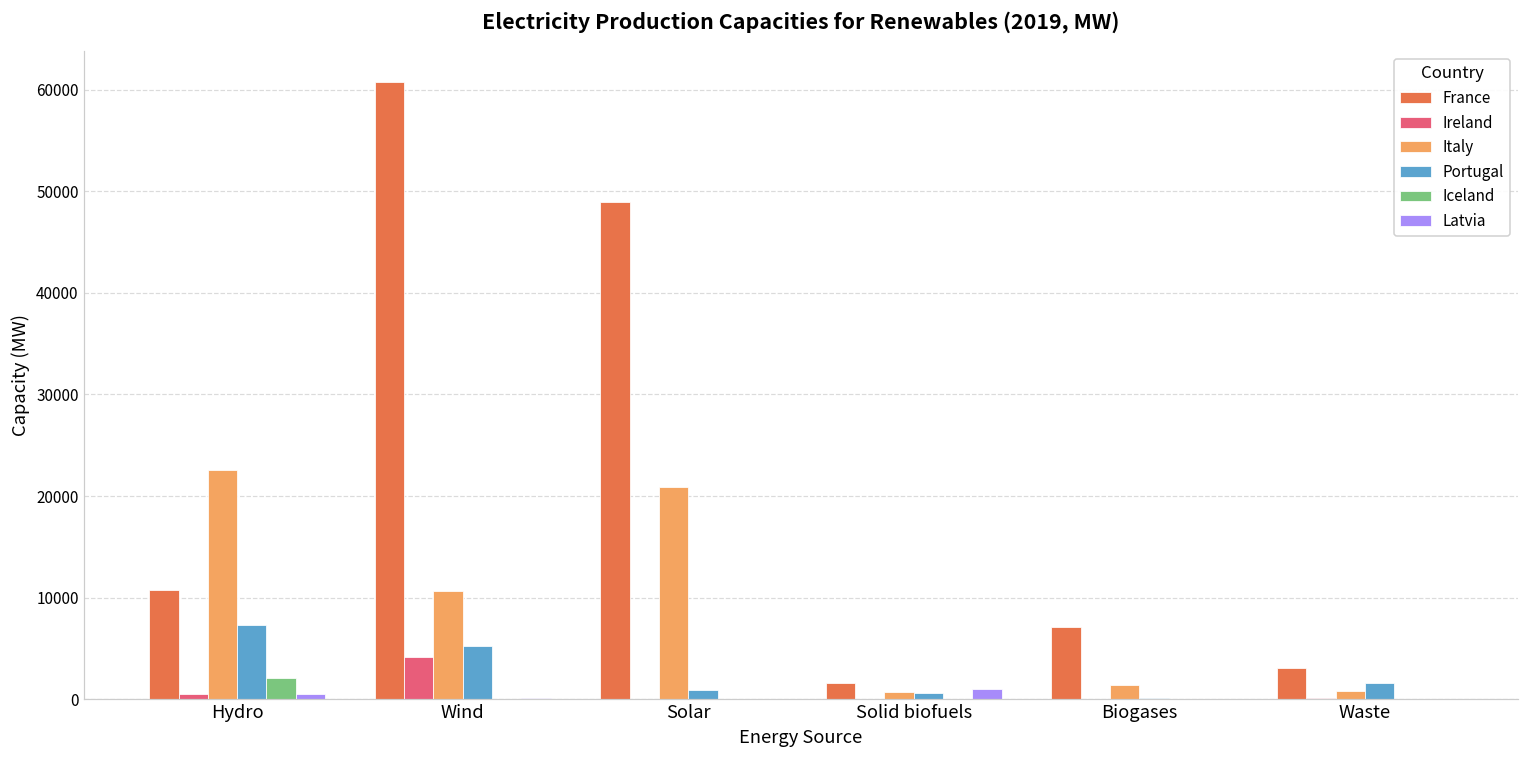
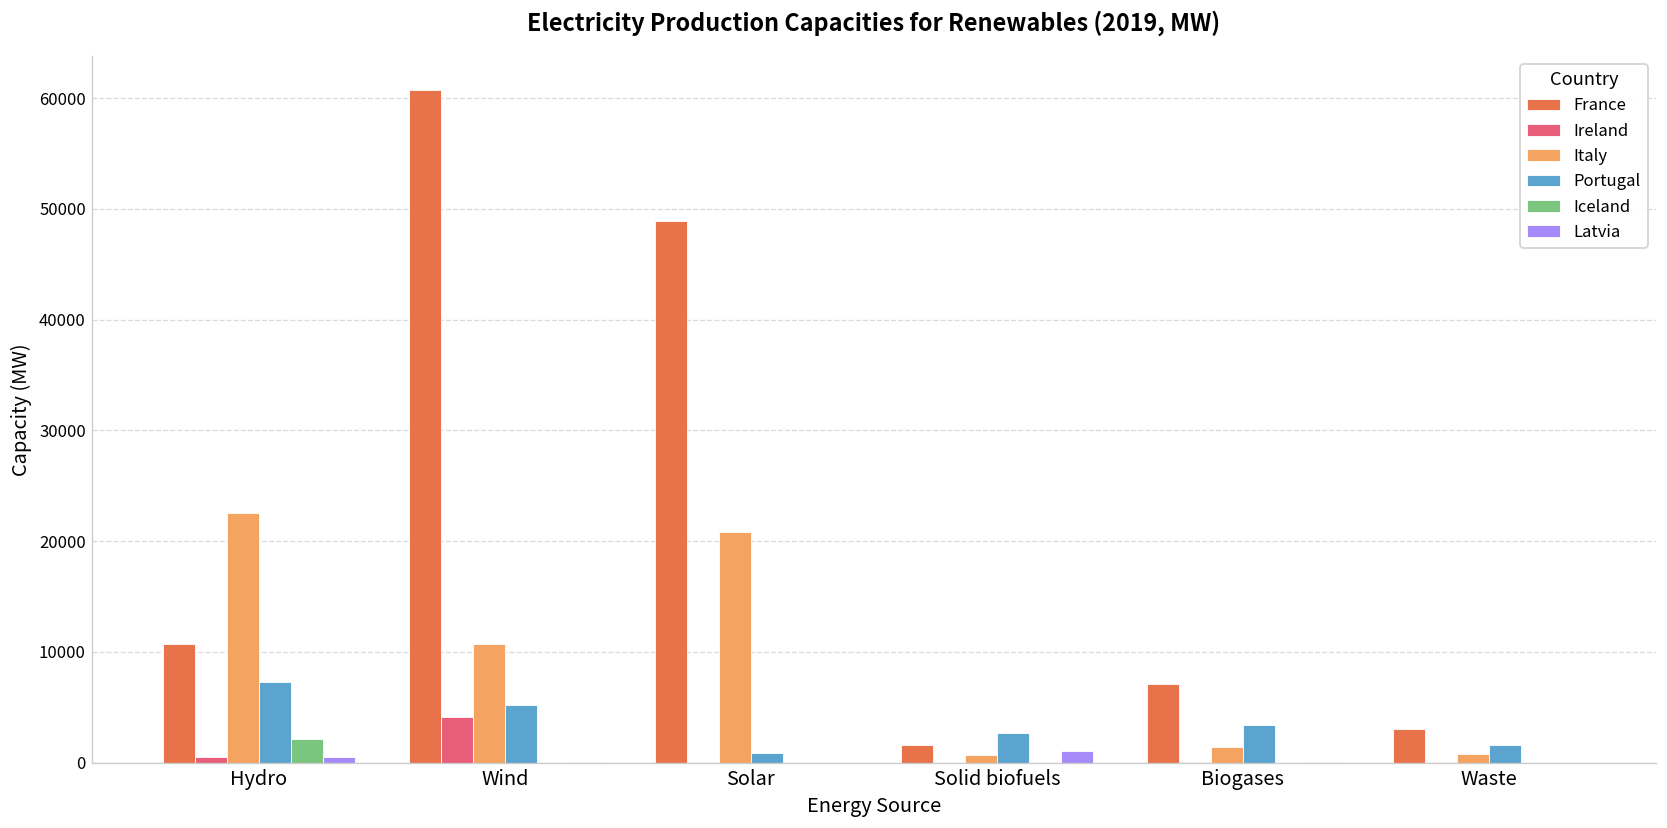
  {
    "Portugal": {
      "Hydro": 7000,
      "Wind": 5000,
      "Solar": 1000,
-     "Solid biofuels": 1000,
-     "Biogases": 0,
+     "Solid biofuels": 3000,
+     "Biogases": 3000,
      "Waste": 2000
    },
    "Iceland": {
      "Hydro": 2000,
      "Solar": 0,
      "Solid biofuels": 0,
      "Biogases": 0,
      "Waste": 0
    },
    "Latvia": {
      "Hydro": 1000,
      "Solid biofuels": 1000,
      "Waste": 0
    }
  }
